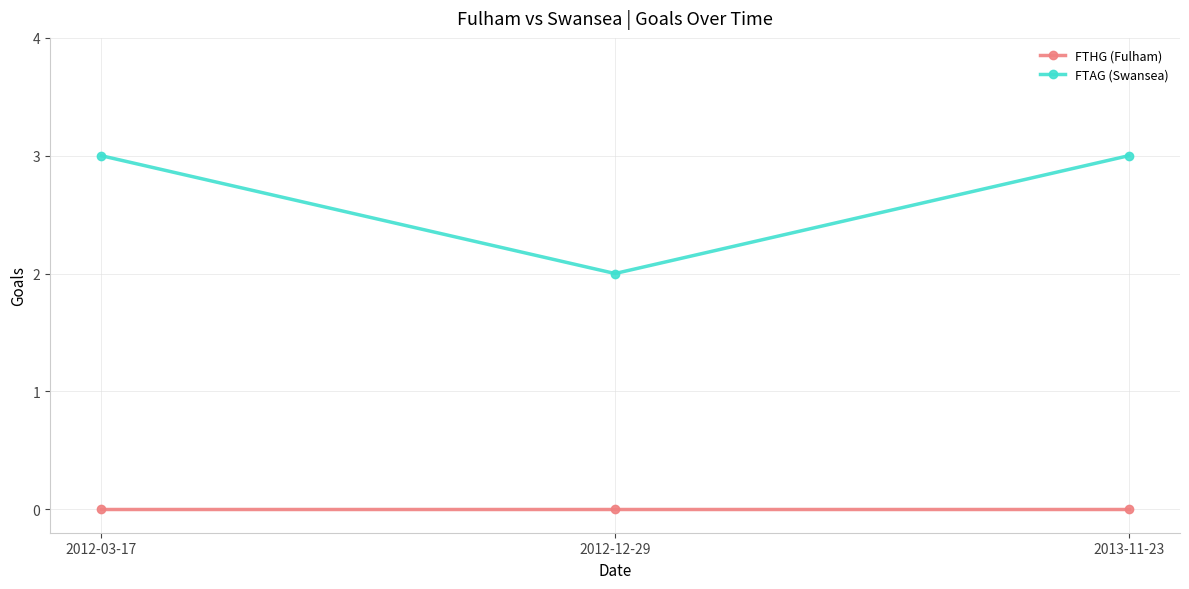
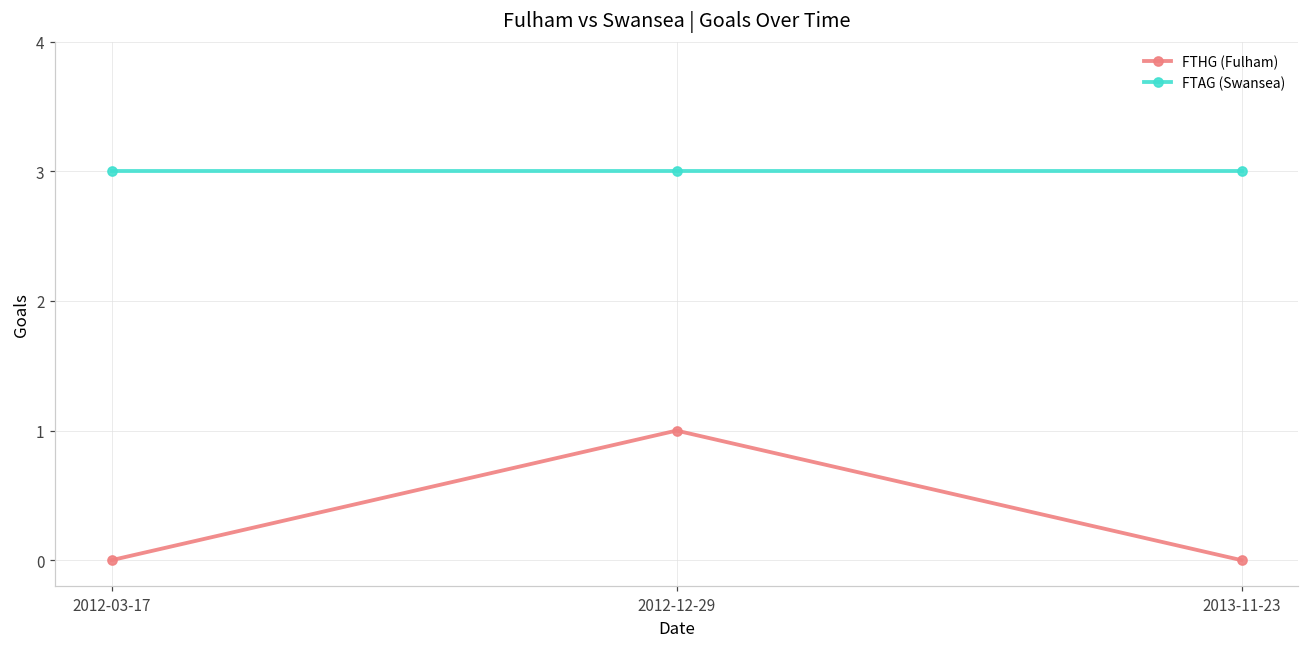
  {
    "FTHG (Fulham)": {
      "2012-03-17": 0,
-     "2012-12-29": 0,
+     "2012-12-29": 1,
      "2013-11-23": 0
    },
    "FTAG (Swansea)": {
      "2012-03-17": 3,
-     "2012-12-29": 2,
+     "2012-12-29": 3,
      "2013-11-23": 3
    }
  }
